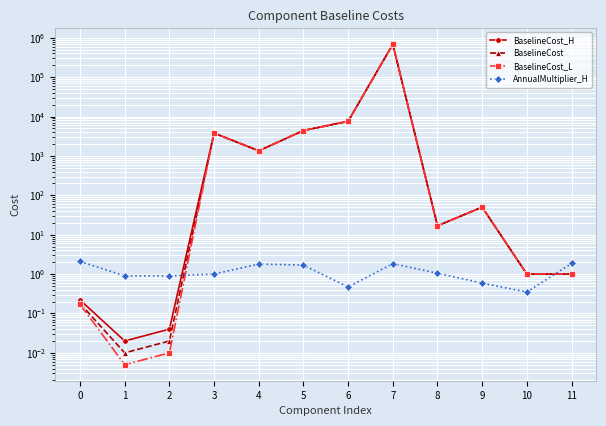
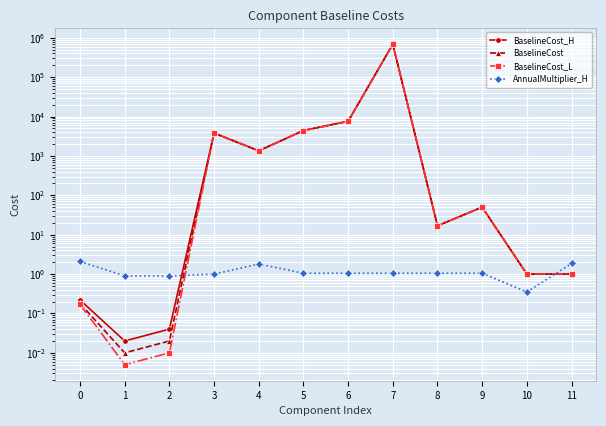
  {
    "BaselineCost_L": {
      "1": 0.005,
      "2": 0.010
    },
    "AnnualMultiplier_H": {
      "0": 2,
      "1": 0.9,
      "2": 0.9,
      "3": 1.0,
      "4": 2,
-     "5": 1.7,
-     "6": 0.5,
-     "7": 2,
+     "5": 1.1,
+     "6": 1.1,
+     "7": 1.1,
      "8": 1.1,
-     "9": 0.6,
+     "9": 1.1,
      "10": 0.4,
      "11": 2
    }
  }
